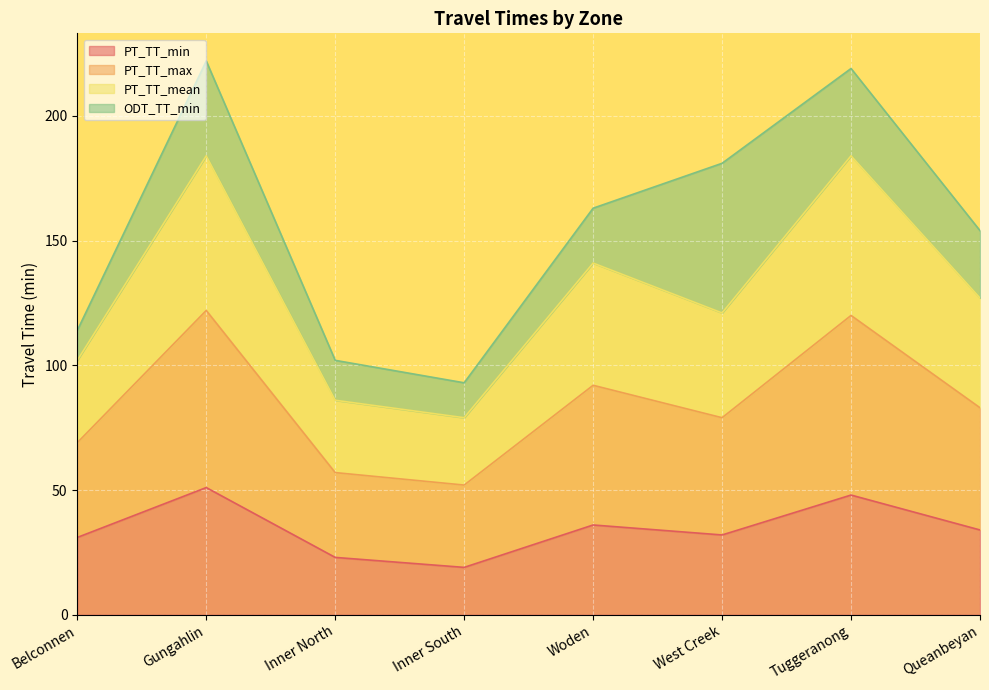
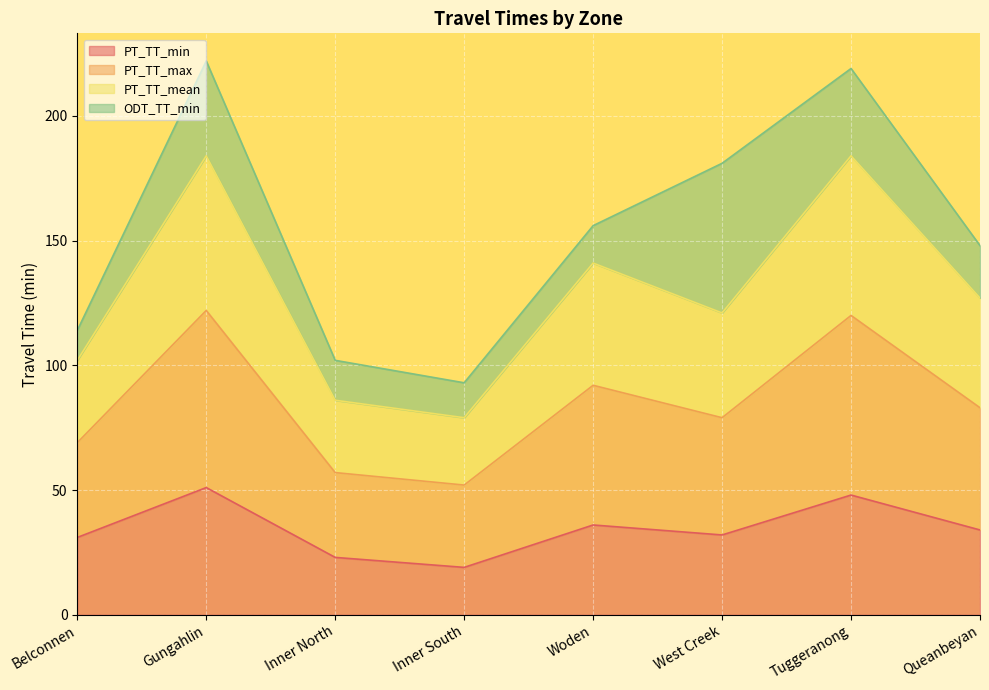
  {
    "ODT_TT_min": {
      "Belconnen": 12,
      "Gungahlin": 38,
      "Inner North": 16,
      "Inner South": 14,
-     "Woden": 22,
+     "Woden": 15,
      "West Creek": 60,
      "Tuggeranong": 35,
-     "Queanbeyan": 27
+     "Queanbeyan": 21
    }
  }
